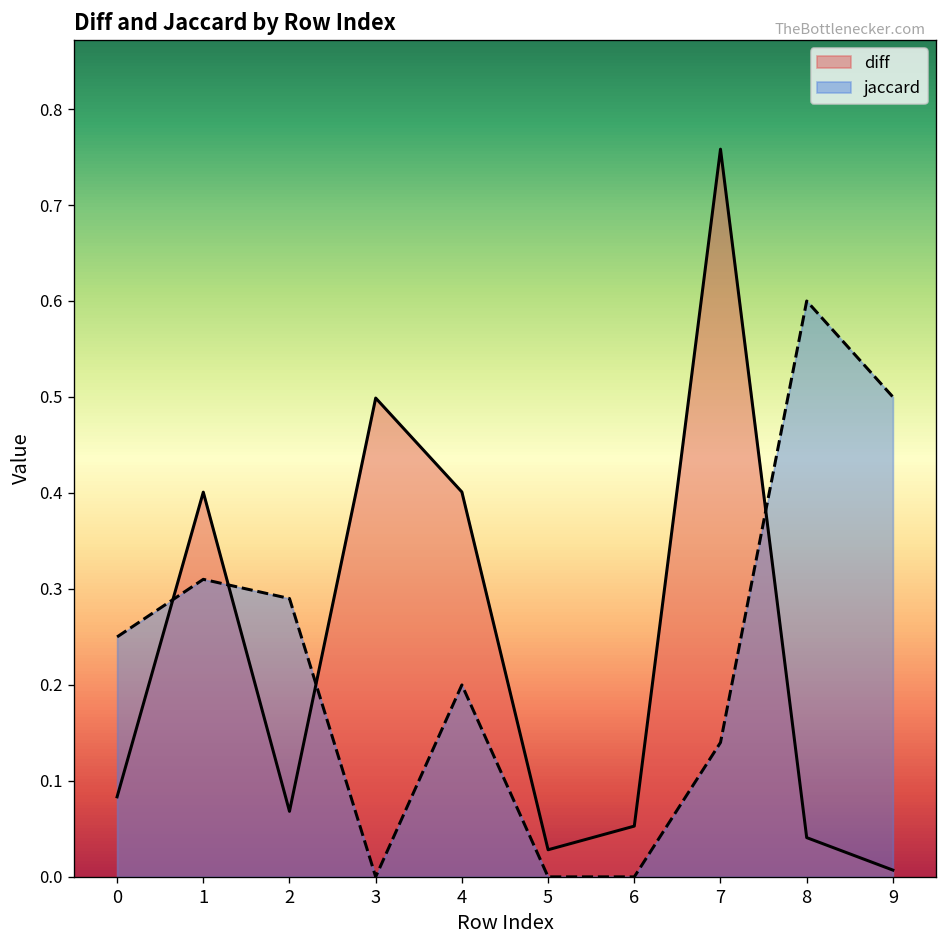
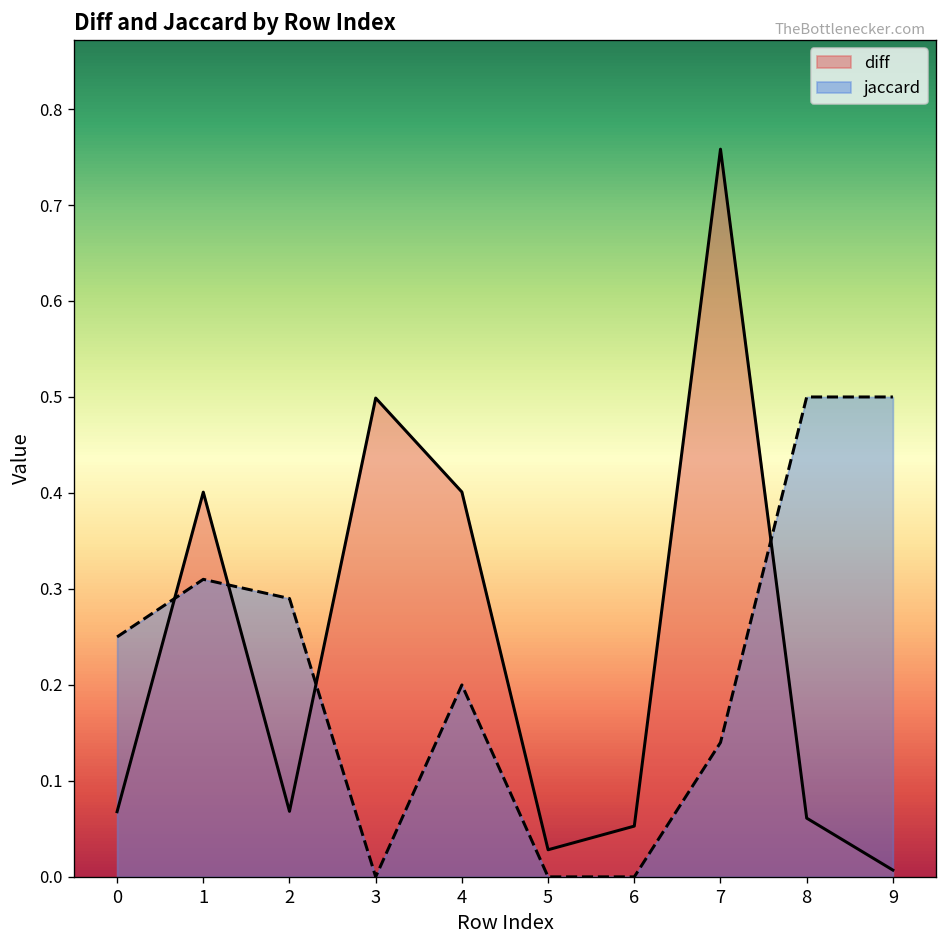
  {
    "diff": {
-     "0": 0.08,
+     "0": 0.07,
      "1": 0.40,
      "2": 0.07,
      "3": 0.50,
      "4": 0.40,
      "5": 0.03,
      "6": 0.05,
      "7": 0.76,
-     "8": 0.04,
+     "8": 0.06,
      "9": 0.01
    },
    "jaccard": {
      "0": 0.25,
      "1": 0.31,
      "2": 0.29,
      "3": 0.0,
      "4": 0.2,
      "5": 0.0,
      "6": 0.0,
      "7": 0.14,
-     "8": 0.6,
+     "8": 0.5,
      "9": 0.5
    }
  }
